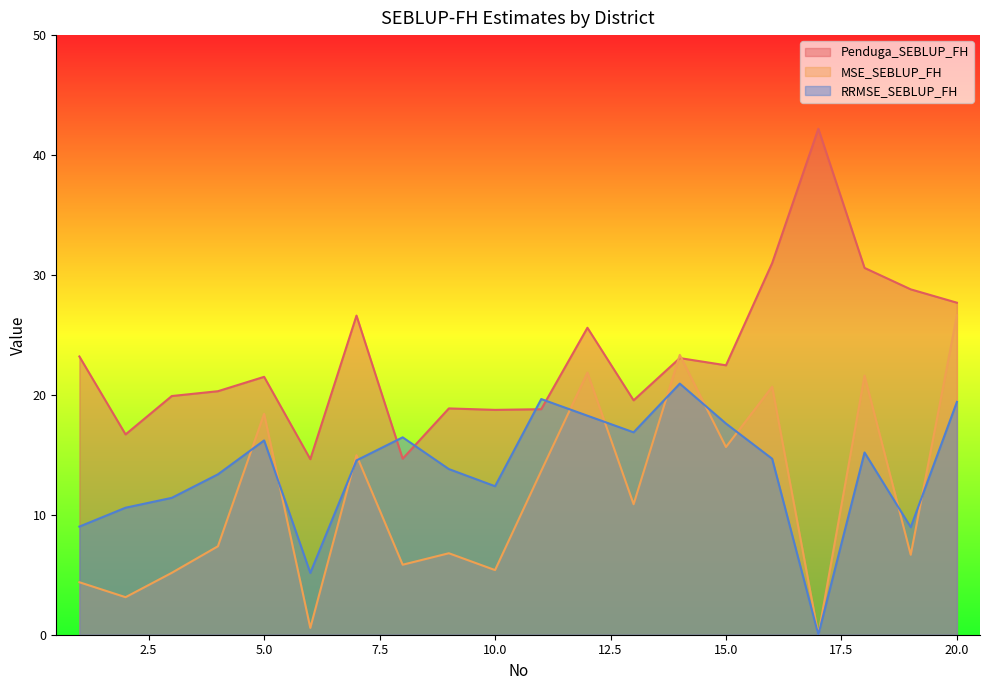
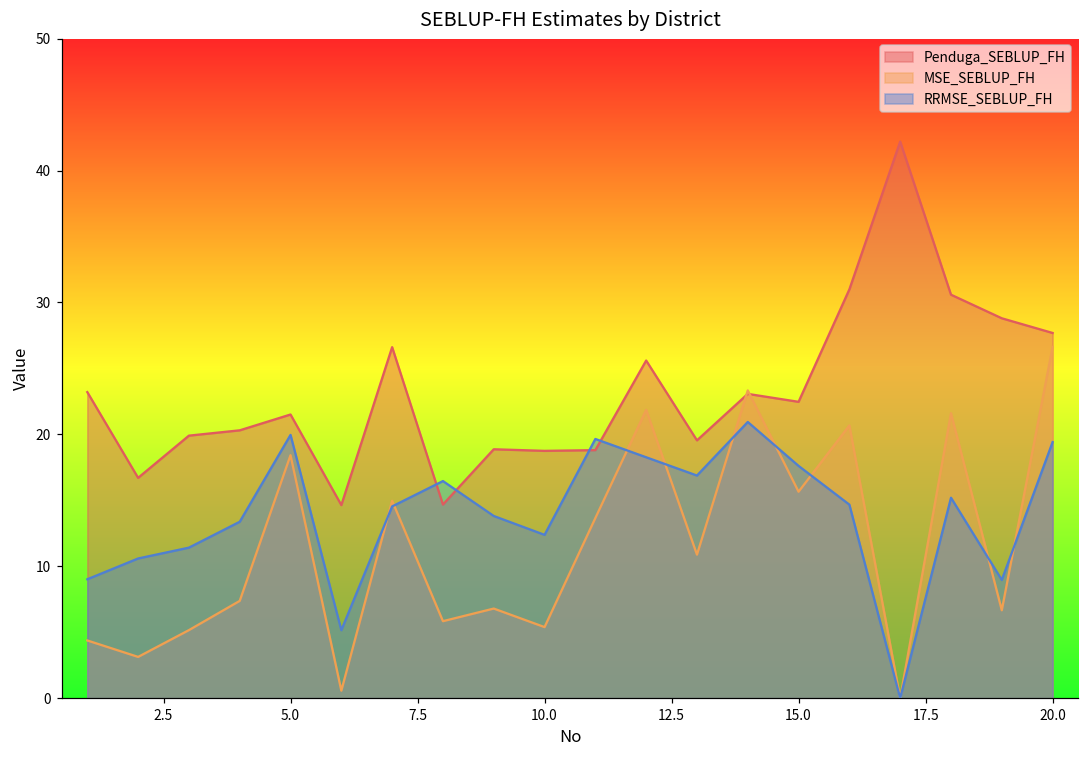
  {
    "RRMSE_SEBLUP_FH": {
-     "5.0": 16.2,
+     "5.0": 20.0,
      "10.0": 12.4,
      "15.0": 17.6,
      "20.0": 19.4
    }
  }
